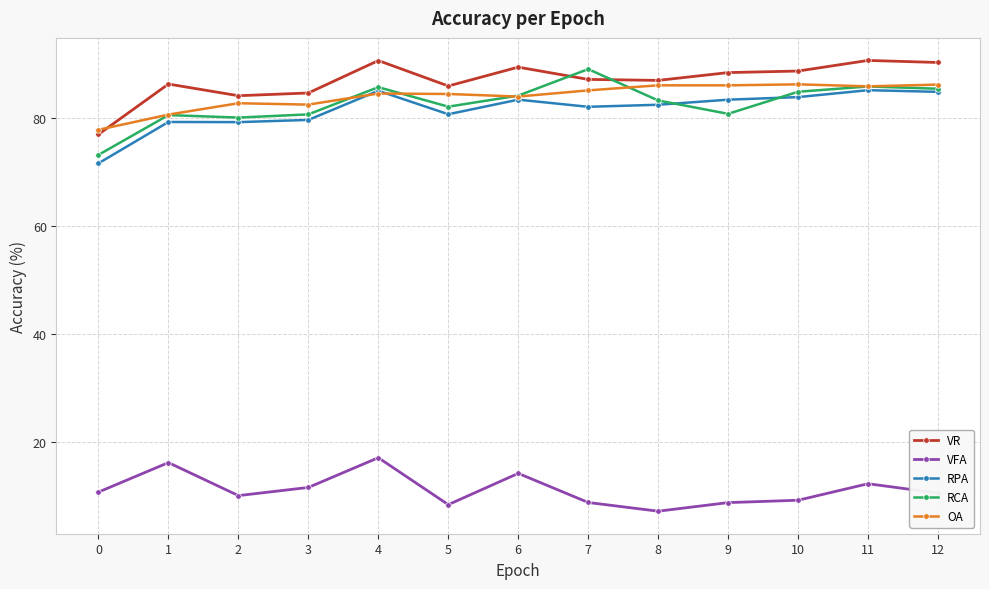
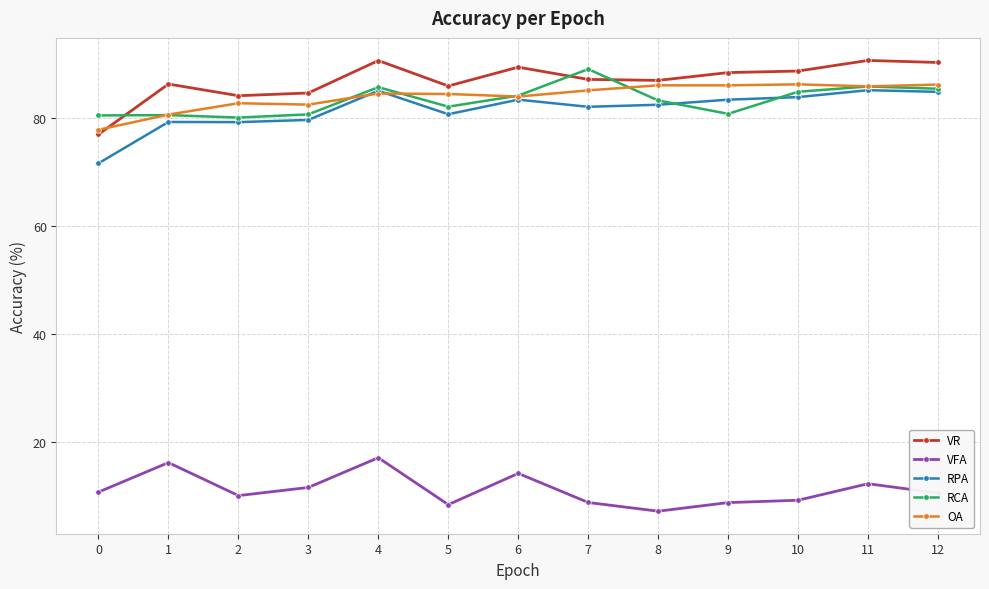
  {
    "VR": {
      "0": 77,
      "1": 86,
      "2": 84,
      "3": 85,
      "4": 91,
      "5": 86,
      "6": 89,
      "7": 87,
      "8": 87,
      "9": 88,
      "10": 89,
      "11": 91,
      "12": 90
    },
    "VFA": {
      "0": 11,
      "1": 16,
      "2": 10,
      "3": 12,
      "4": 17,
      "5": 8,
      "6": 14,
      "7": 9,
      "8": 7,
      "9": 9,
      "10": 9,
      "11": 12
    },
    "RPA": {
      "0": 72,
      "1": 79,
      "2": 79,
      "3": 80,
      "4": 85,
      "5": 81,
      "6": 83,
      "7": 82,
      "8": 82,
      "9": 83,
      "10": 84,
      "11": 85,
      "12": 85
    },
    "RCA": {
-     "0": 73,
+     "0": 80,
      "2": 80,
      "3": 81,
      "4": 86,
      "5": 82,
      "7": 89,
      "8": 83,
      "9": 81,
      "10": 85,
      "12": 85
    },
    "OA": {
      "0": 78,
      "2": 83,
      "3": 82,
      "4": 85,
      "5": 84,
      "7": 85,
      "8": 86,
      "9": 86,
      "10": 86,
      "12": 86
    }
  }
